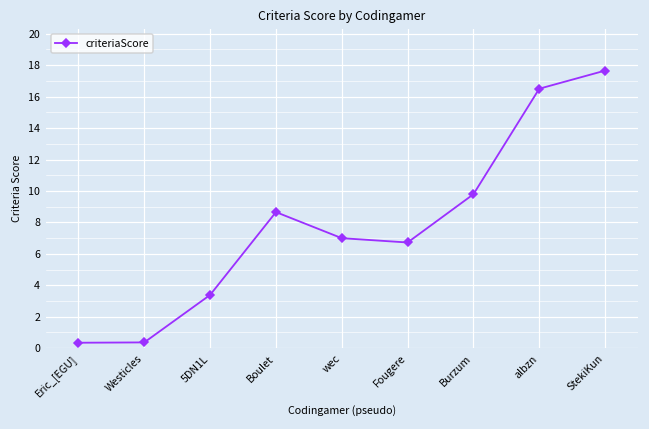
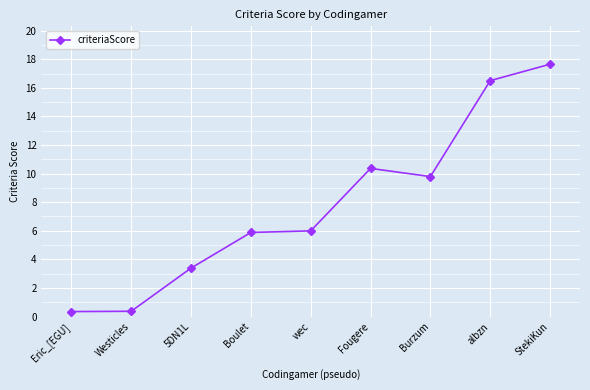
  {
    "Eric_[EGU]": 0.3,
    "Westicles": 0.4,
    "5DN1L": 3.4,
-   "Boulet": 8.7,
-   "wec": 7.0,
-   "Fougere": 6.7,
+   "Boulet": 5.9,
+   "wec": 6.0,
+   "Fougere": 10.4,
    "Burzum": 9.8,
    "albzn": 16.5,
    "StekiKun": 17.7
  }
